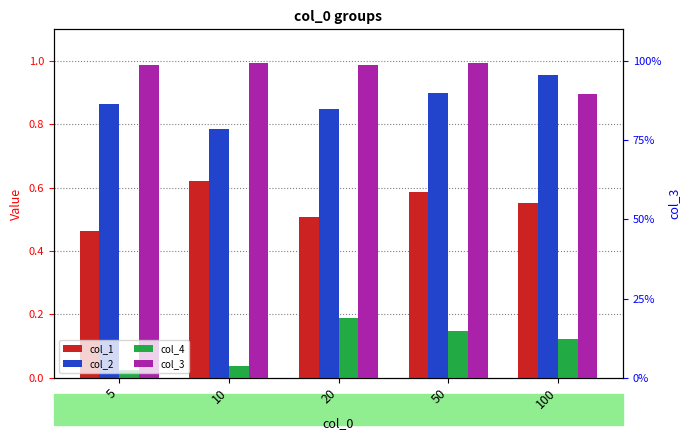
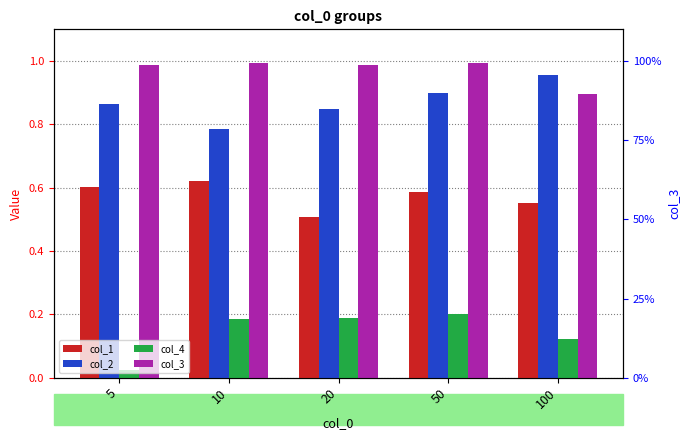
  {
    "col_1": {
-     "5": 0.46,
+     "5": 0.60,
      "10": 0.62,
      "20": 0.51,
      "50": 0.59,
      "100": 0.55
    },
    "col_2": {
      "5": 0.86,
      "10": 0.79,
      "20": 0.85,
      "50": 0.90,
      "100": 0.96
    },
    "col_4": {
-     "10": 0.04,
+     "10": 0.19,
      "20": 0.19,
-     "50": 0.15,
+     "50": 0.20,
      "100": 0.12
    },
    "col_3": {
      "5": 0.99,
      "10": 0.99,
      "20": 0.99,
      "50": 0.99,
      "100": 0.90
    }
  }
